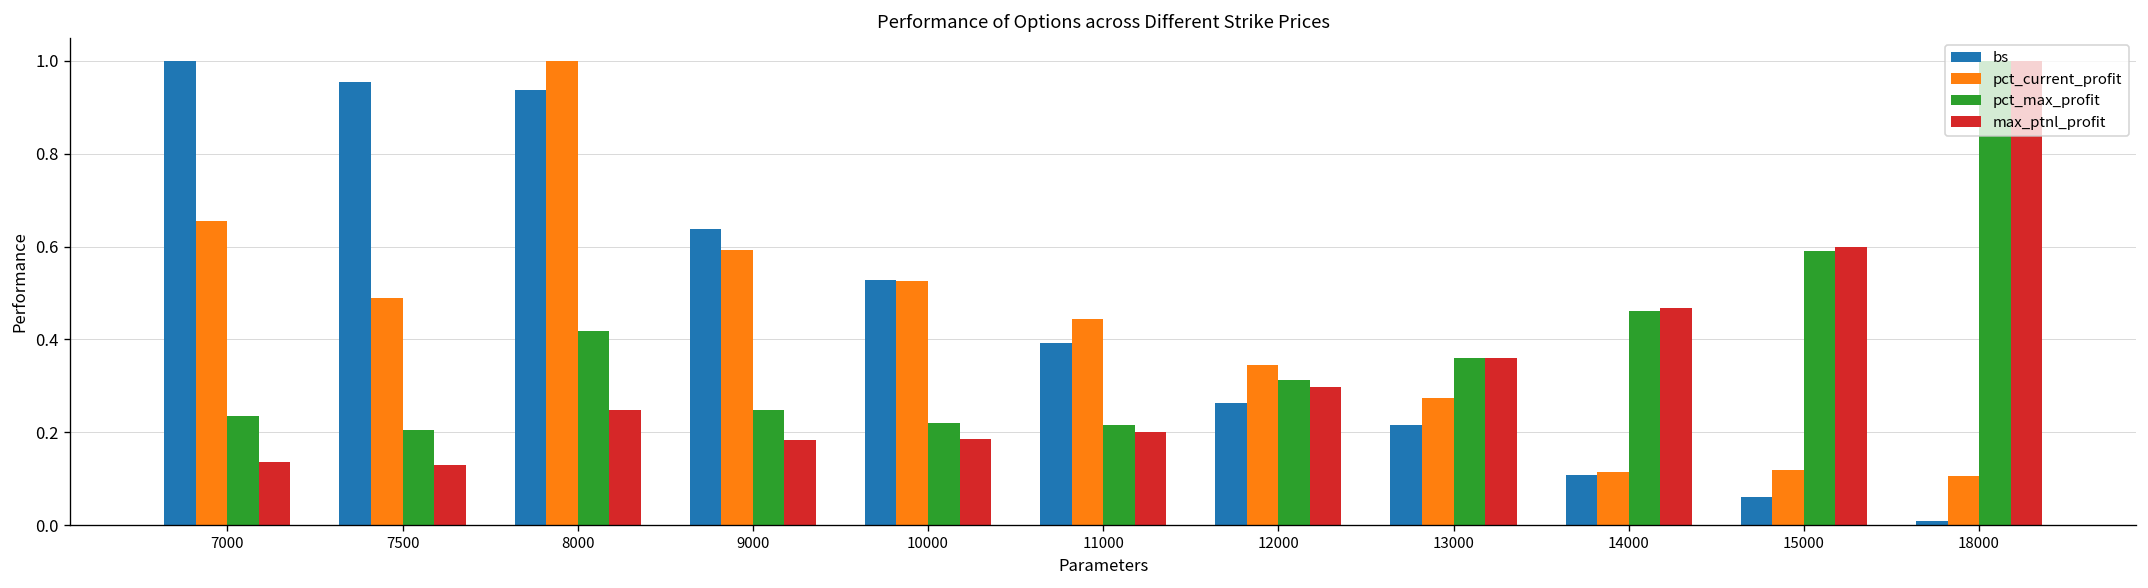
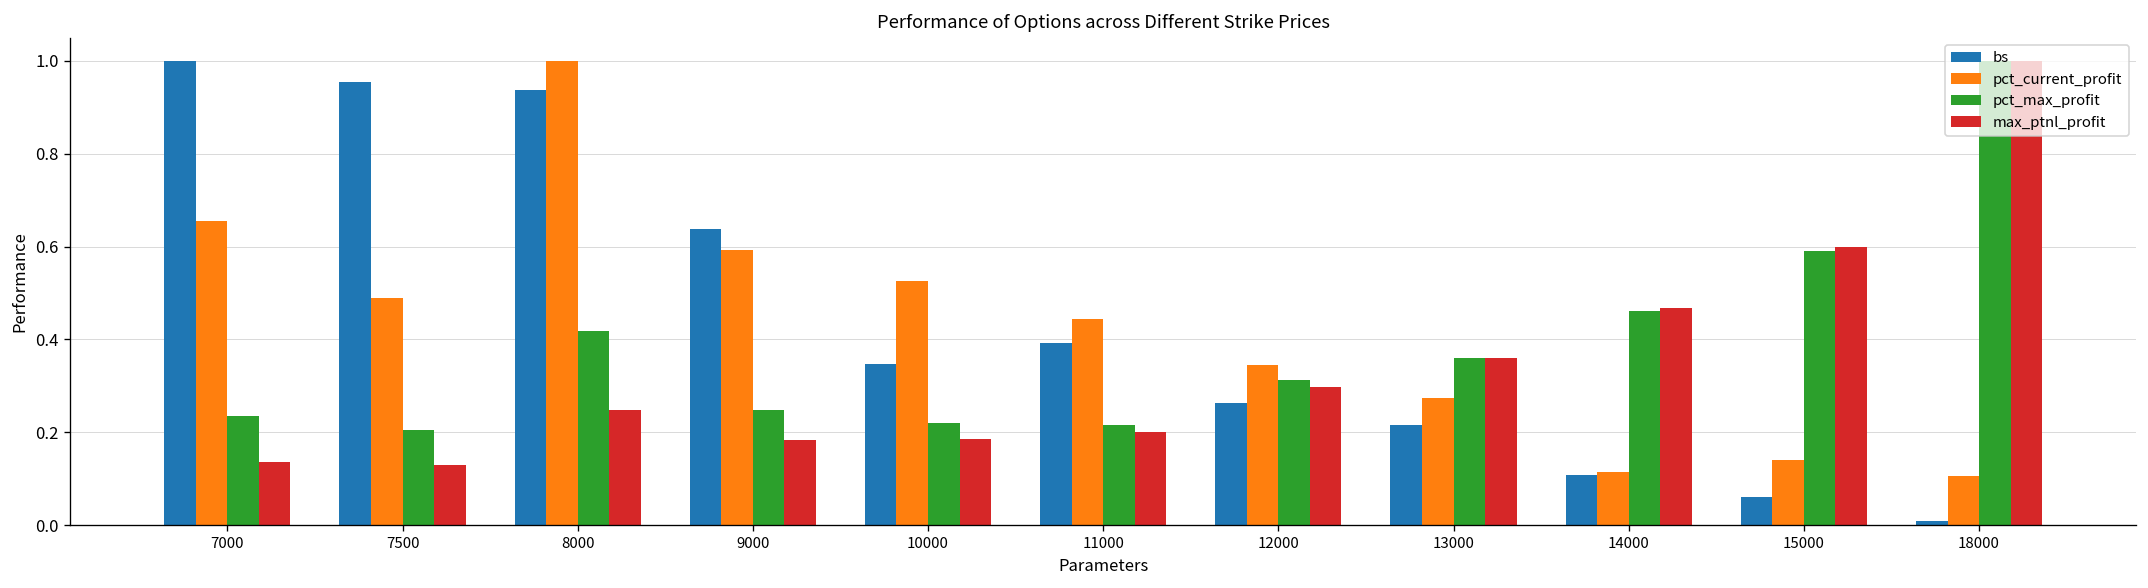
  {
    "bs": {
      "7000": 1.00,
      "7500": 0.95,
      "8000": 0.94,
      "9000": 0.64,
-     "10000": 0.53,
+     "10000": 0.35,
      "11000": 0.39,
      "12000": 0.26,
      "13000": 0.22,
      "14000": 0.11,
      "15000": 0.06,
      "18000": 0.01
    },
    "pct_current_profit": {
      "7000": 0.65,
      "7500": 0.49,
      "8000": 1.00,
      "9000": 0.59,
      "10000": 0.53,
      "11000": 0.45,
      "12000": 0.35,
      "13000": 0.27,
      "14000": 0.11,
-     "15000": 0.12,
+     "15000": 0.14,
      "18000": 0.11
    },
    "pct_max_profit": {
      "7000": 0.23,
      "7500": 0.21,
      "8000": 0.42,
      "9000": 0.25,
      "10000": 0.22,
      "11000": 0.22,
      "12000": 0.31,
      "13000": 0.36,
      "14000": 0.46,
      "15000": 0.59
    },
    "max_ptnl_profit": {
      "7000": 0.14,
      "7500": 0.13,
      "8000": 0.25,
      "9000": 0.18,
      "10000": 0.19,
      "11000": 0.20,
      "12000": 0.30,
      "13000": 0.36,
      "14000": 0.47,
      "15000": 0.60
    }
  }
